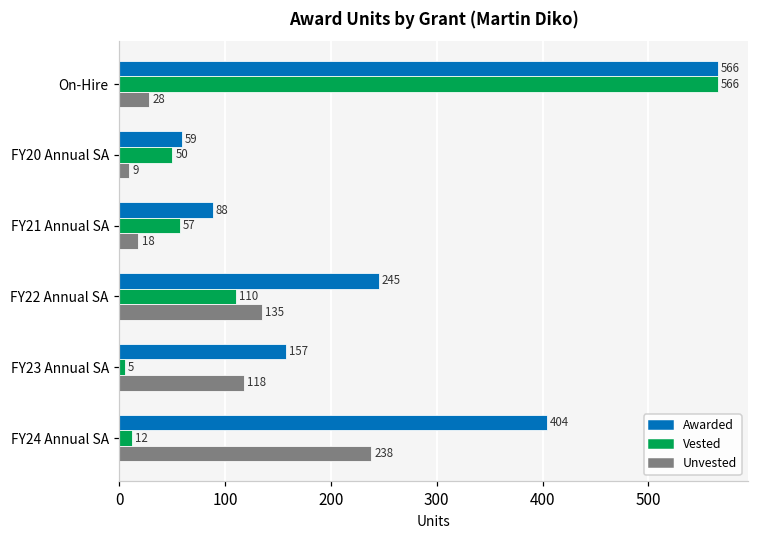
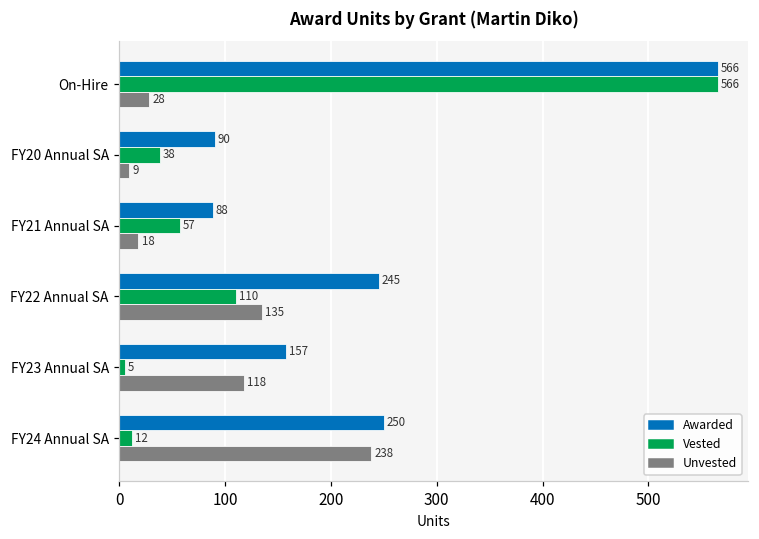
  {
    "Awarded": {
      "On-Hire": 566,
-     "FY20 Annual SA": 59,
+     "FY20 Annual SA": 90,
      "FY21 Annual SA": 88,
      "FY22 Annual SA": 245,
      "FY23 Annual SA": 157,
-     "FY24 Annual SA": 404
+     "FY24 Annual SA": 250
    },
    "Vested": {
      "On-Hire": 566,
-     "FY20 Annual SA": 50,
+     "FY20 Annual SA": 38,
      "FY21 Annual SA": 57,
      "FY22 Annual SA": 110,
      "FY23 Annual SA": 5,
      "FY24 Annual SA": 12
    },
    "Unvested": {
      "On-Hire": 28,
      "FY20 Annual SA": 9,
      "FY21 Annual SA": 18,
      "FY22 Annual SA": 135,
      "FY23 Annual SA": 118,
      "FY24 Annual SA": 238
    }
  }
